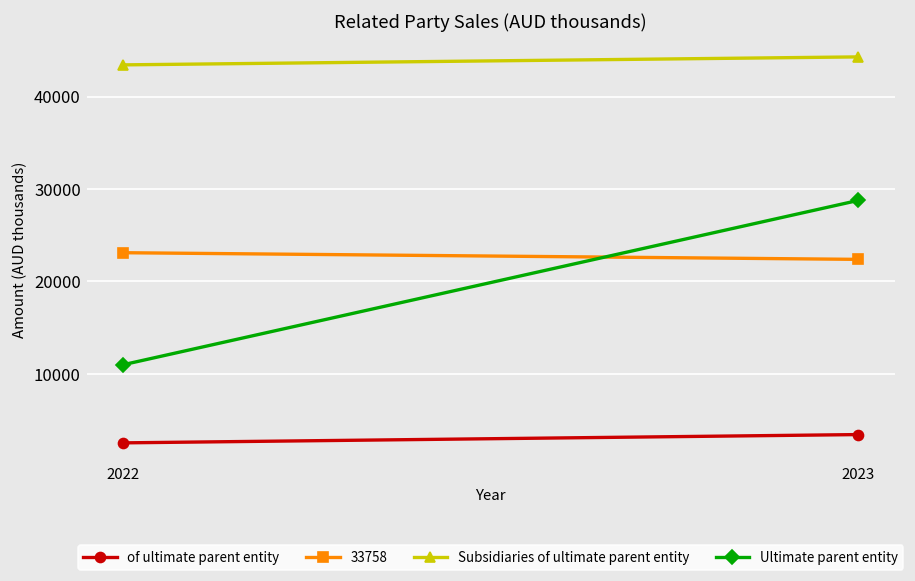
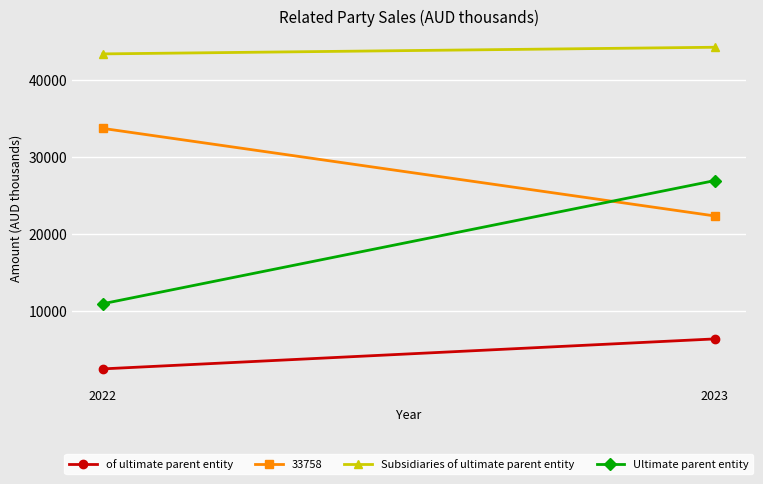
  {
    "of ultimate parent entity": {
      "2022": 3000,
-     "2023": 3000
+     "2023": 6000
    },
    "33758": {
-     "2022": 23000,
+     "2022": 34000,
      "2023": 22000
    },
    "Subsidiaries of ultimate parent entity": {
      "2022": 43000,
      "2023": 44000
    },
    "Ultimate parent entity": {
      "2022": 11000,
-     "2023": 29000
+     "2023": 27000
    }
  }
